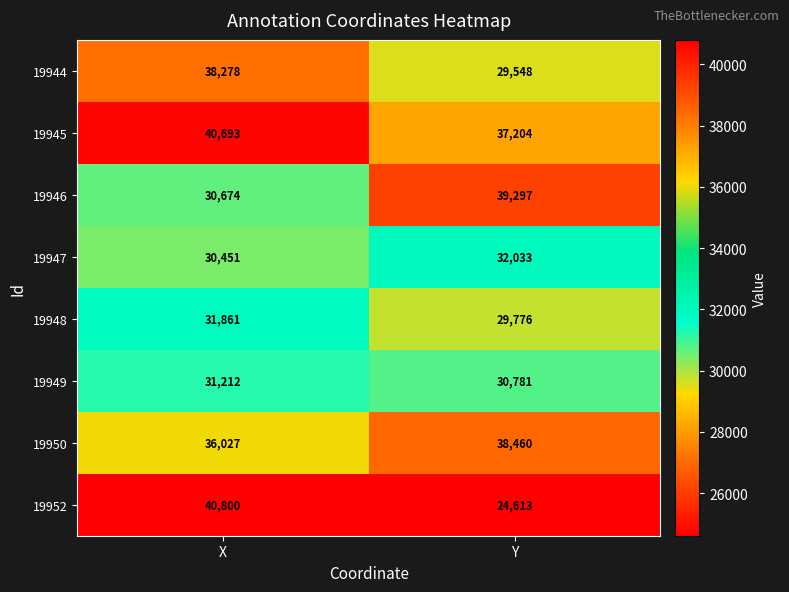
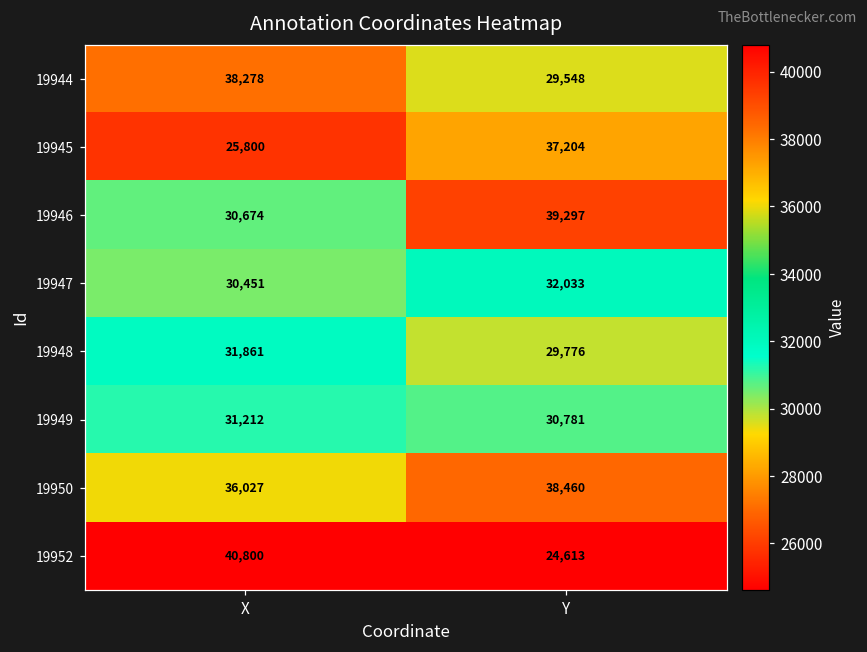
  {
    "19944": {
      "X": "38,278",
      "Y": "29,548"
    },
    "19945": {
-     "X": "40,693",
+     "X": "25,800",
      "Y": "37,204"
    },
    "19946": {
      "X": "30,674",
      "Y": "39,297"
    },
    "19947": {
      "X": "30,451",
      "Y": "32,033"
    },
    "19948": {
      "X": "31,861",
      "Y": "29,776"
    },
    "19949": {
      "X": "31,212",
      "Y": "30,781"
    },
    "19950": {
      "X": "36,027",
      "Y": "38,460"
    },
    "19952": {
      "X": "40,800",
      "Y": "24,613"
    }
  }
